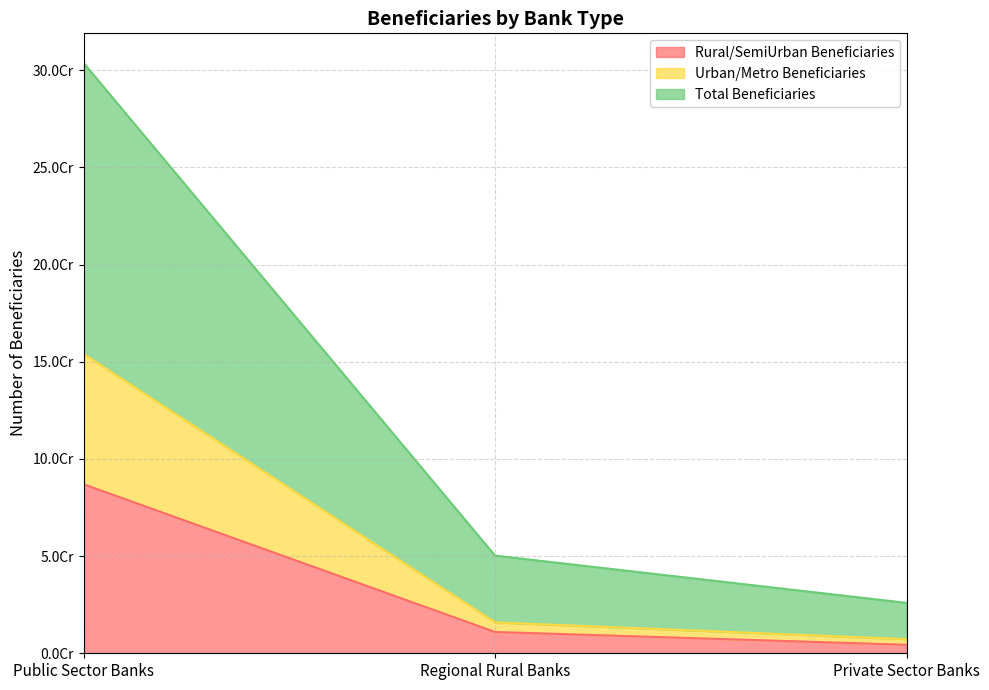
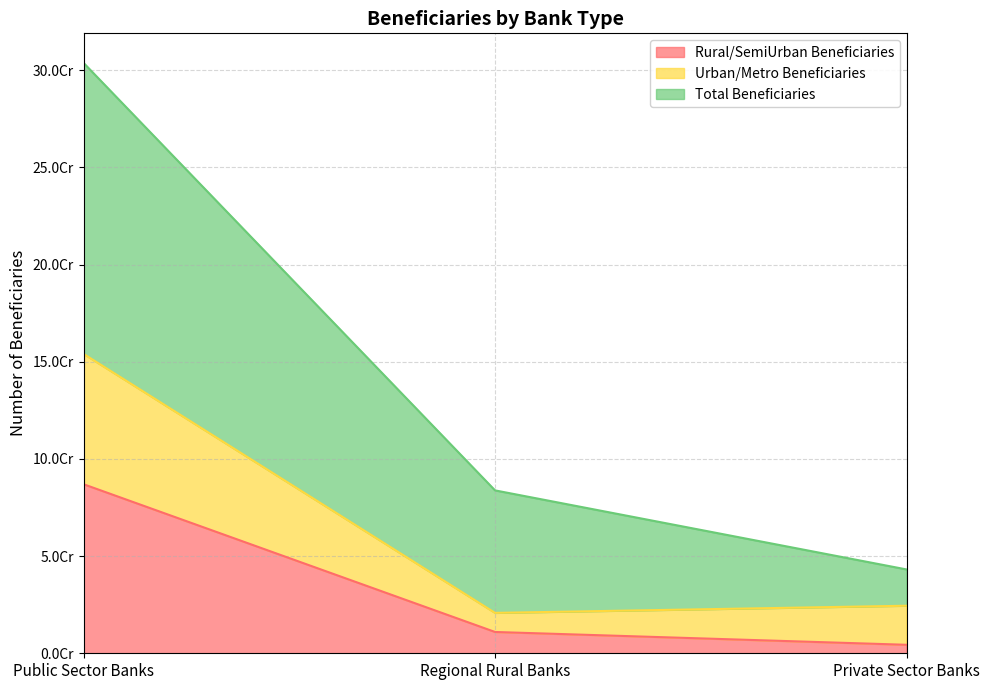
  {
    "Rural/SemiUrban Beneficiaries": {
      "Public Sector Banks": "8.7Cr",
      "Regional Rural Banks": "1.1Cr",
      "Private Sector Banks": "0.4Cr"
    },
    "Urban/Metro Beneficiaries": {
      "Public Sector Banks": "6.7Cr",
-     "Regional Rural Banks": "0.5Cr",
-     "Private Sector Banks": "0.3Cr"
+     "Regional Rural Banks": "1.0Cr",
+     "Private Sector Banks": "2.0Cr"
    },
    "Total Beneficiaries": {
      "Public Sector Banks": "15.0Cr",
-     "Regional Rural Banks": "3.4Cr",
+     "Regional Rural Banks": "6.3Cr",
      "Private Sector Banks": "1.9Cr"
    }
  }
